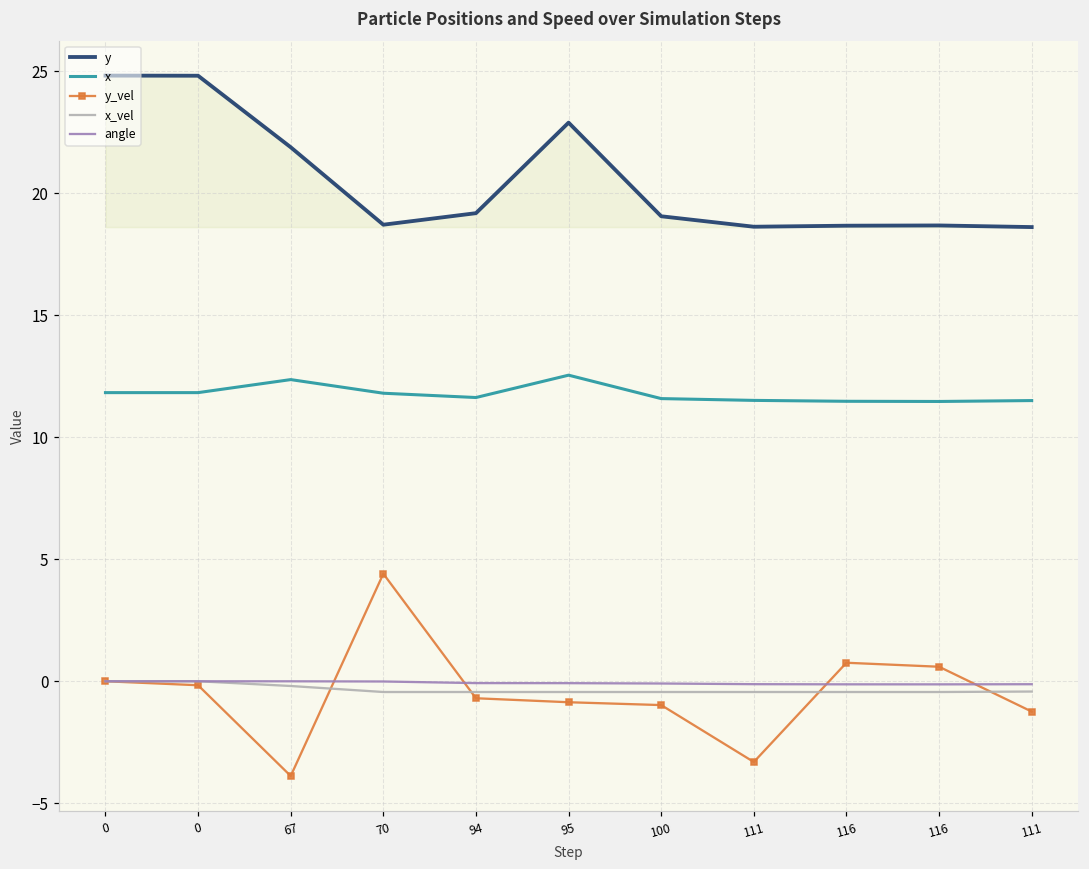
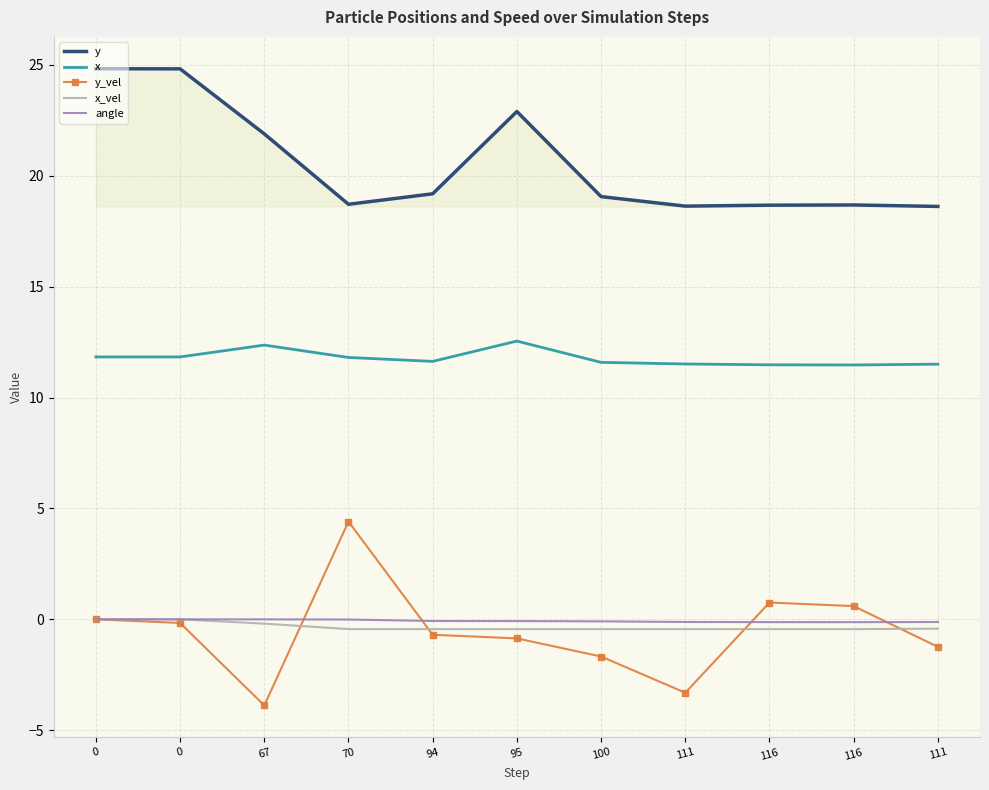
  {
    "y": {
      "67": 21.9,
      "70": 18.7,
      "94": 19.2,
      "95": 22.9,
      "100": 19.1
    },
    "x": {
      "67": 12.4,
      "70": 11.8,
      "94": 11.6,
      "95": 12.5,
      "100": 11.6
    },
    "y_vel": {
      "67": -3.9,
      "70": 4.4,
      "94": -0.7,
      "95": -0.9,
-     "100": -1.0
+     "100": -1.7
    }
  }
